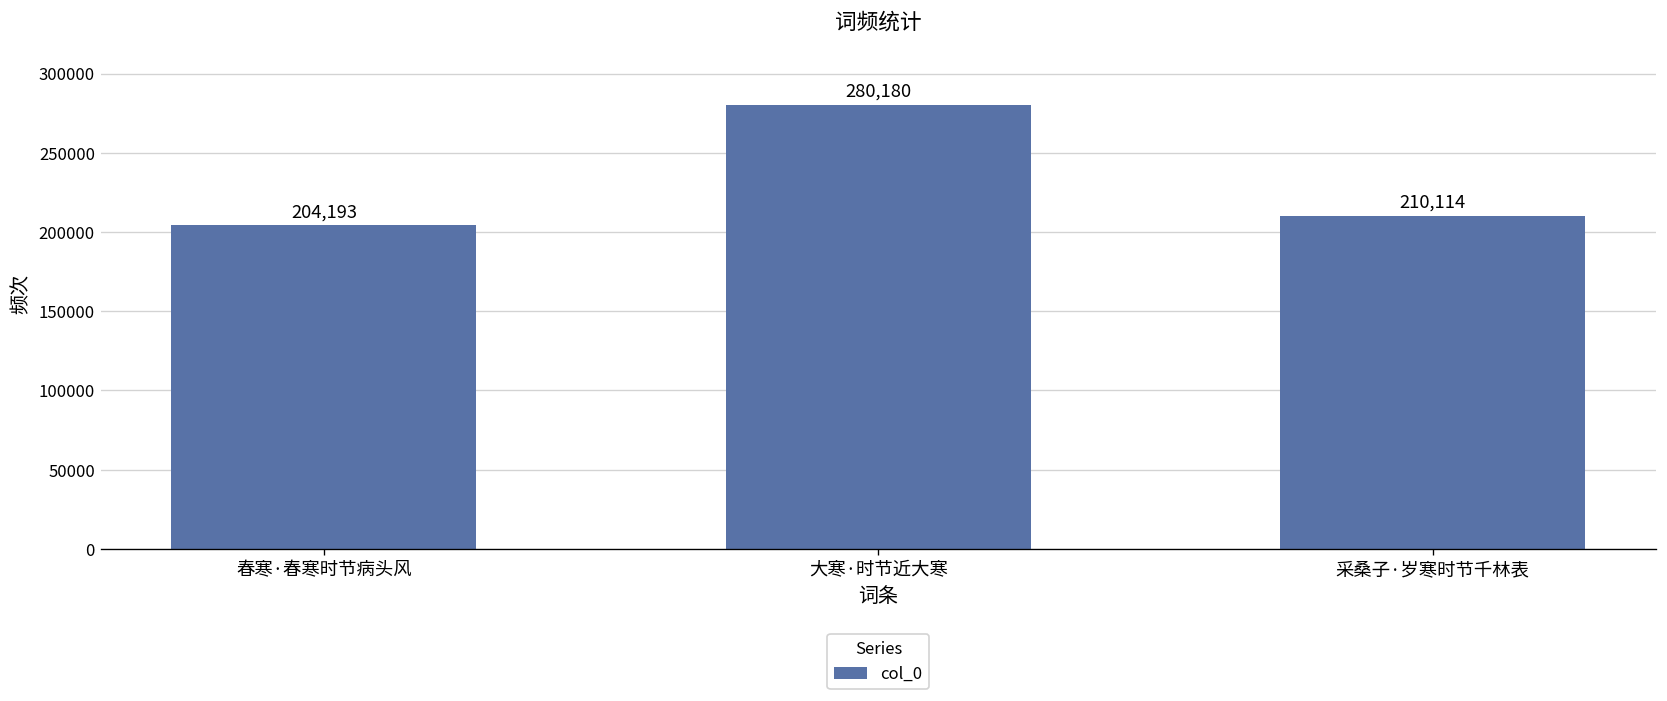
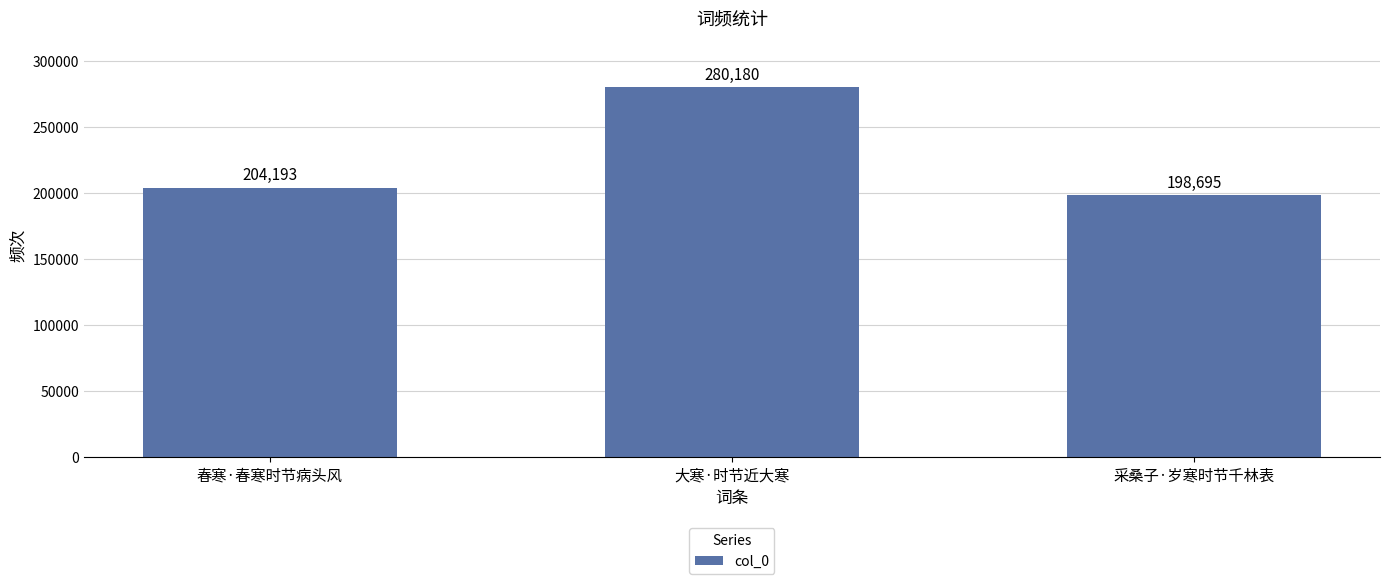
  {
    "春寒·春寒时节病头风": "204,193",
    "大寒·时节近大寒": "280,180",
-   "采桑子·岁寒时节千林表": "210,114"
+   "采桑子·岁寒时节千林表": "198,695"
  }
